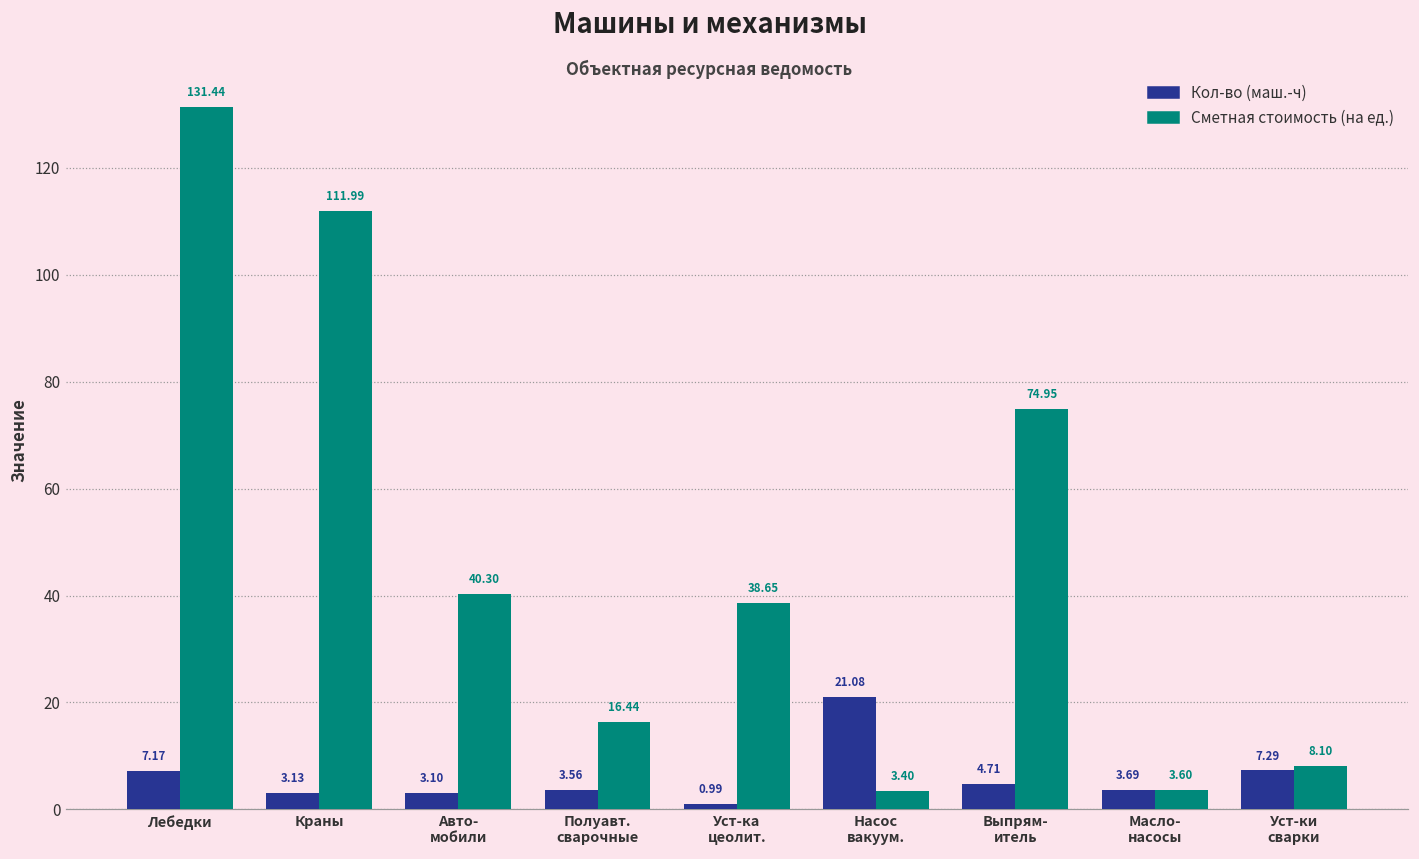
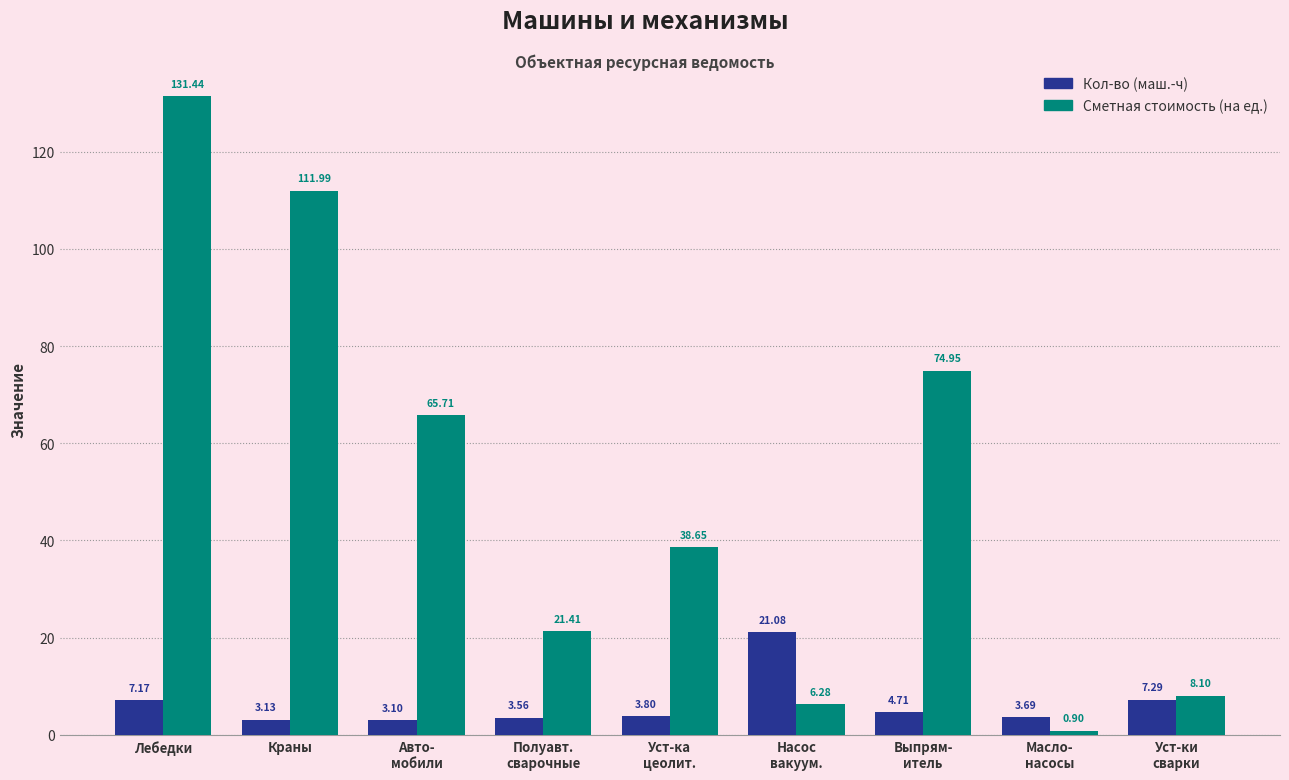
  {
    "Кол-во (маш.-ч)": {
      "Лебедки": 7.17,
      "Краны": 3.13,
      "Авто- мобили": 3.10,
      "Полуавт. сварочные": 3.56,
-     "Уст-ка цеолит.": 0.99,
+     "Уст-ка цеолит.": 3.80,
      "Насос вакуум.": 21.08,
      "Выпрям- итель": 4.71,
      "Масло- насосы": 3.69,
      "Уст-ки сварки": 7.29
    },
    "Сметная стоимость (на ед.)": {
      "Лебедки": 131.44,
      "Краны": 111.99,
-     "Авто- мобили": 40.30,
-     "Полуавт. сварочные": 16.44,
+     "Авто- мобили": 65.71,
+     "Полуавт. сварочные": 21.41,
      "Уст-ка цеолит.": 38.65,
-     "Насос вакуум.": 3.40,
+     "Насос вакуум.": 6.28,
      "Выпрям- итель": 74.95,
-     "Масло- насосы": 3.60,
+     "Масло- насосы": 0.90,
      "Уст-ки сварки": 8.10
    }
  }
